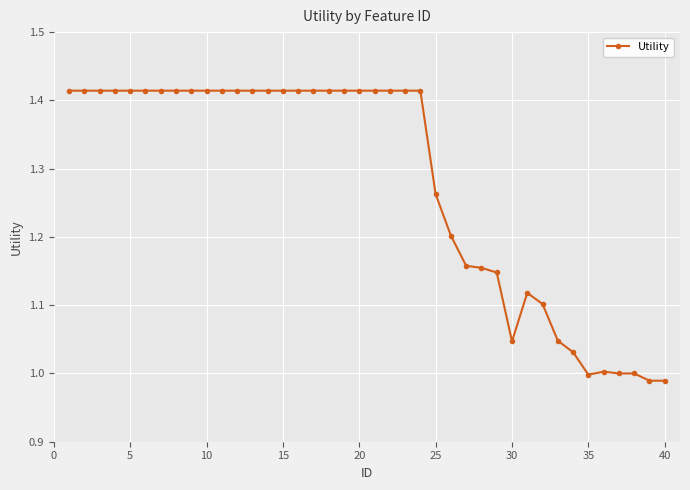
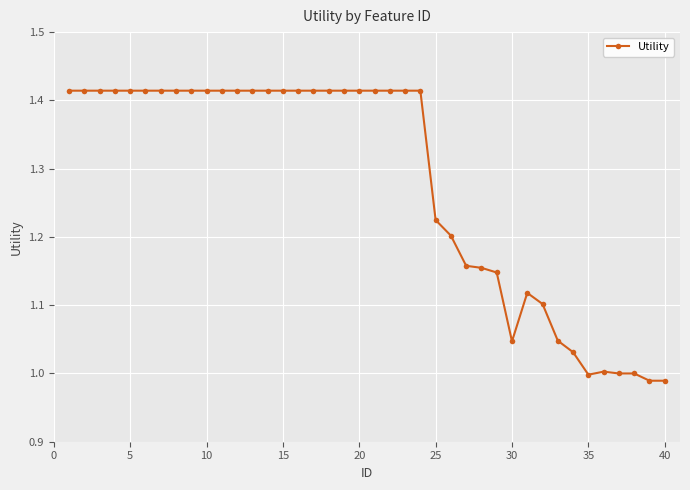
  {
    "5": 1.41,
    "10": 1.41,
    "15": 1.41,
    "20": 1.41,
-   "25": 1.26,
+   "25": 1.22,
    "30": 1.05,
    "35": 1.00,
    "40": 0.99
  }
